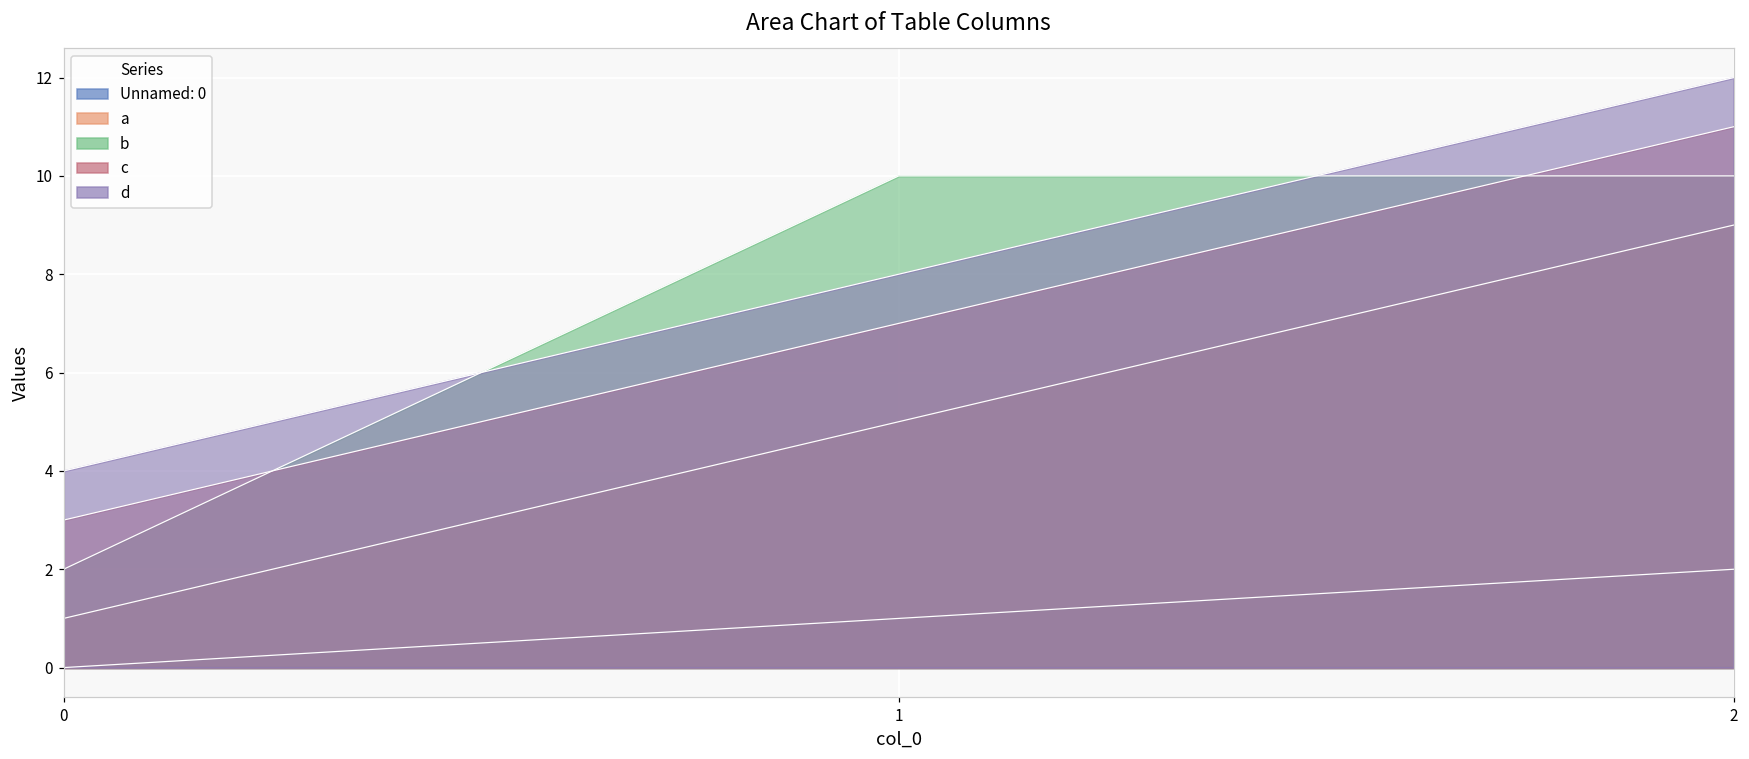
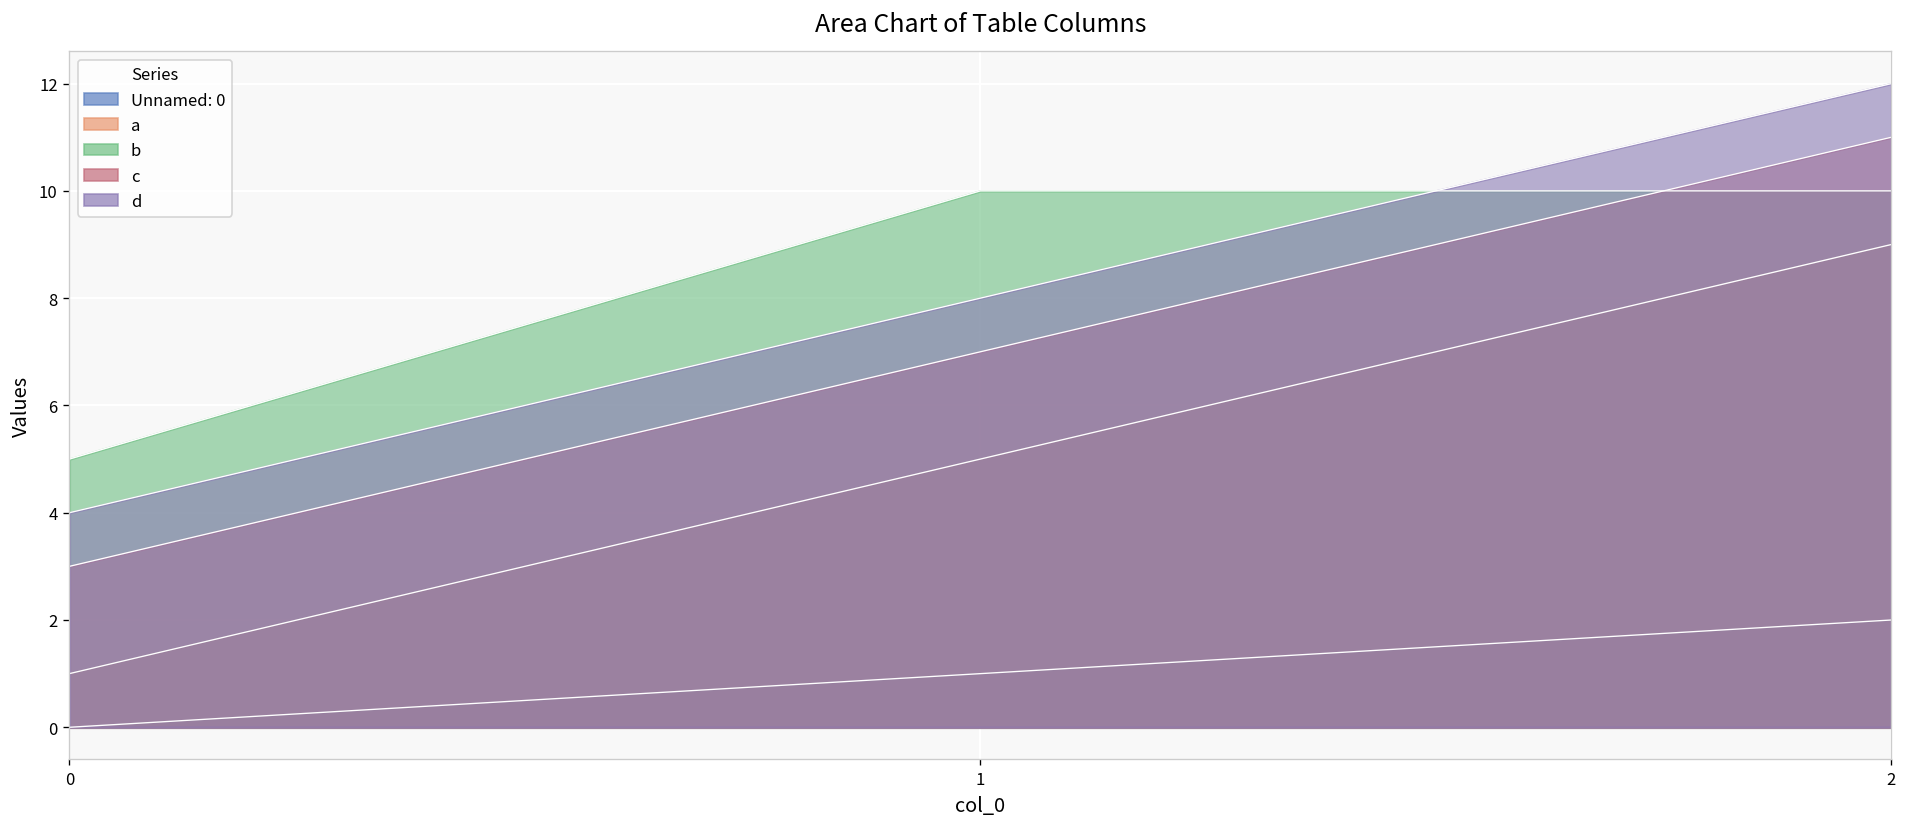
  {
    "b": {
-     "0": 2,
+     "0": 5,
      "1": 10,
      "2": 10
    }
  }
